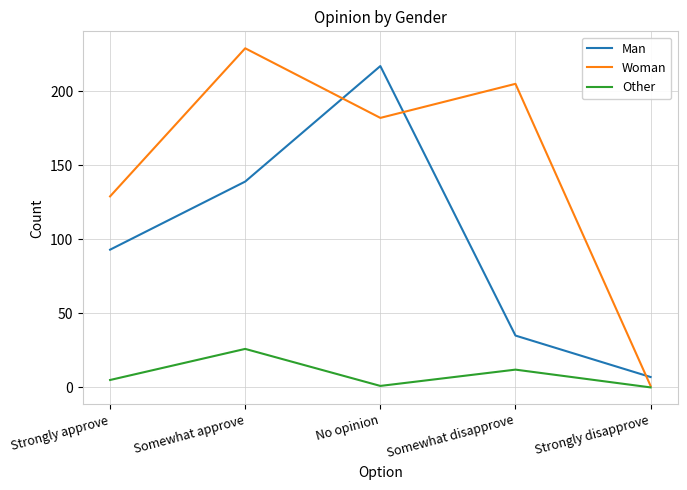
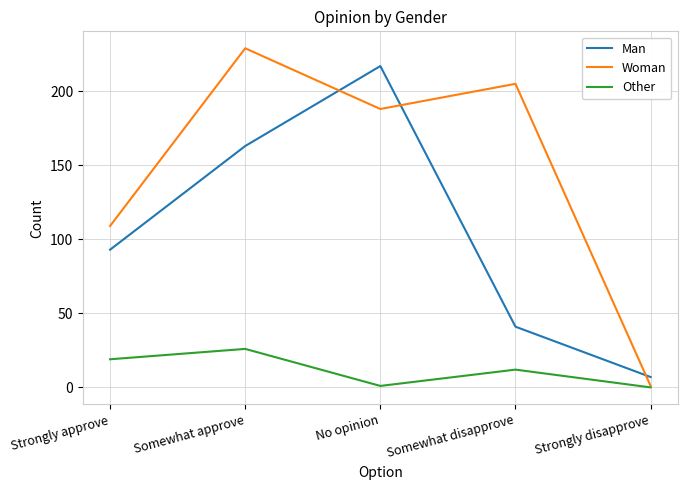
  {
    "Man": {
      "Strongly approve": 93,
-     "Somewhat approve": 139,
+     "Somewhat approve": 163,
      "No opinion": 217,
-     "Somewhat disapprove": 35,
+     "Somewhat disapprove": 41,
      "Strongly disapprove": 7
    },
    "Woman": {
-     "Strongly approve": 129,
+     "Strongly approve": 109,
      "Somewhat approve": 229,
-     "No opinion": 182,
+     "No opinion": 188,
      "Somewhat disapprove": 205
    },
    "Other": {
-     "Strongly approve": 5,
+     "Strongly approve": 19,
      "Somewhat approve": 26,
      "No opinion": 1,
      "Somewhat disapprove": 12
    }
  }
